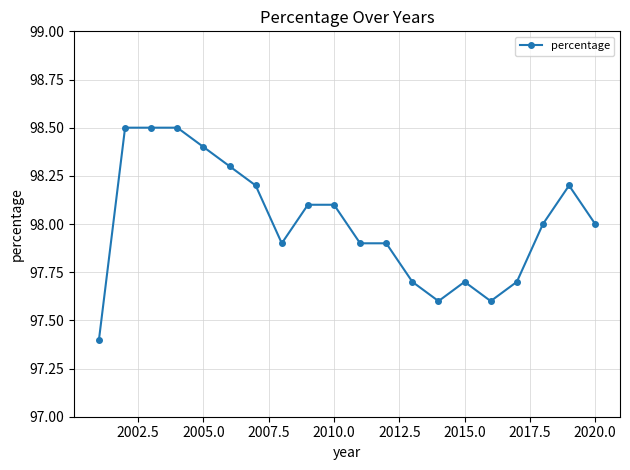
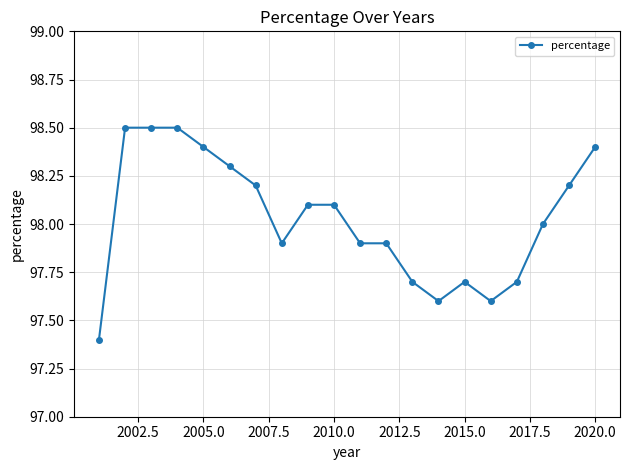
  {
    "2005.0": 98.4,
    "2010.0": 98.1,
    "2015.0": 97.7,
-   "2020.0": 98.0
+   "2020.0": 98.4
  }
